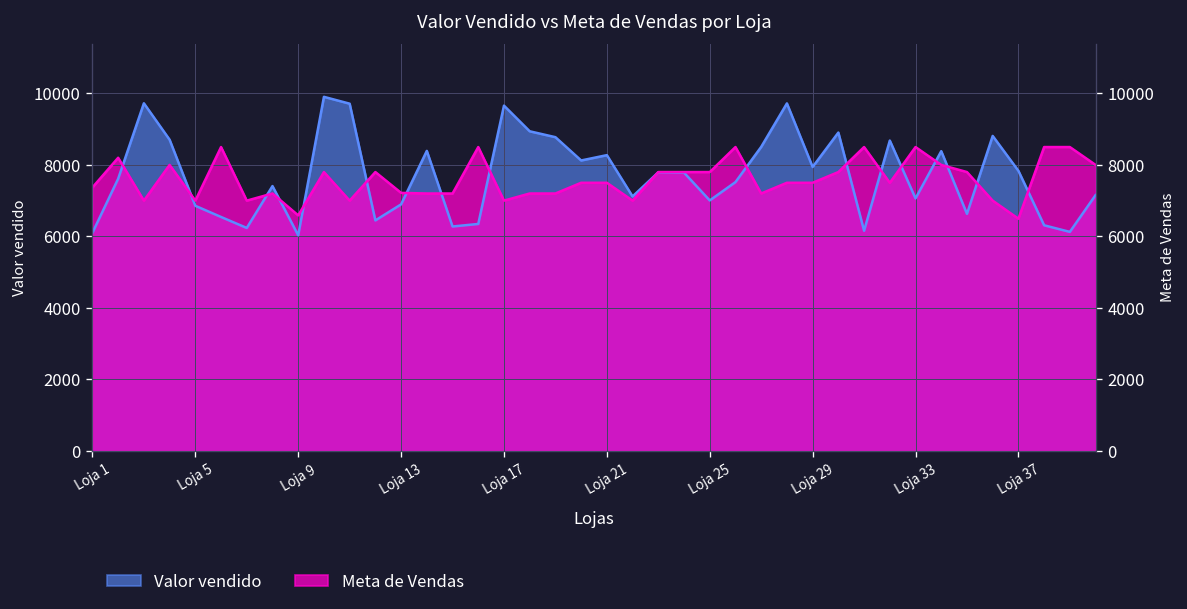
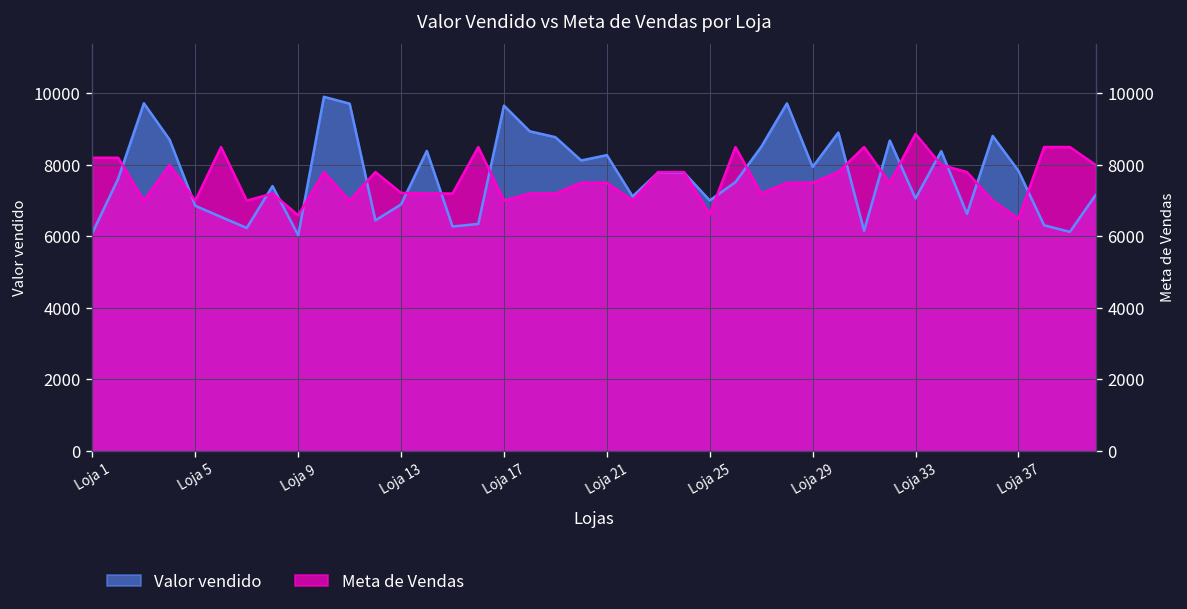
  {
    "Valor vendido": {
      "Loja 1": 6100,
      "Loja 5": 6900,
      "Loja 9": 6000,
      "Loja 13": 6900,
      "Loja 17": 9700,
      "Loja 21": 8300,
      "Loja 25": 7000,
      "Loja 29": 7900,
      "Loja 33": 7100,
      "Loja 37": 7800
    },
    "Meta de Vendas": {
-     "Loja 1": 7400,
+     "Loja 1": 8200,
      "Loja 5": 7000,
      "Loja 9": 6600,
      "Loja 13": 7200,
      "Loja 17": 7000,
      "Loja 21": 7500,
-     "Loja 25": 7800,
+     "Loja 25": 6600,
      "Loja 29": 7500,
-     "Loja 33": 8500,
+     "Loja 33": 8900,
      "Loja 37": 6500
    }
  }
